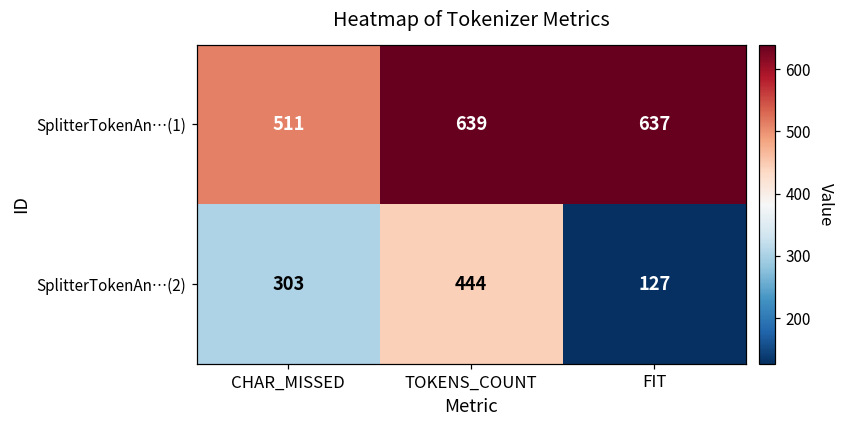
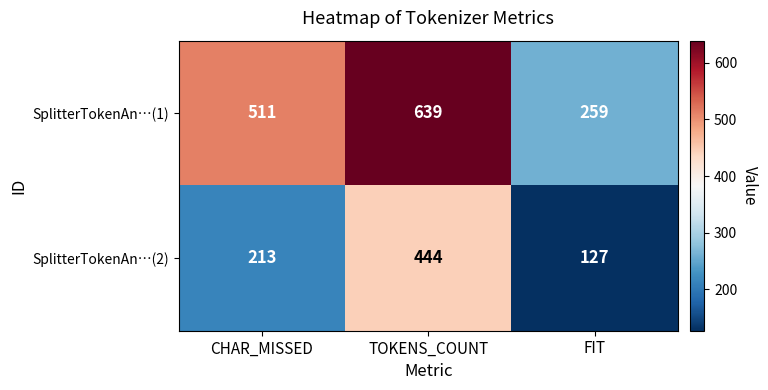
  {
    "SplitterTokenAn…(1)": {
      "CHAR_MISSED": 511,
      "TOKENS_COUNT": 639,
-     "FIT": 637
+     "FIT": 259
    },
    "SplitterTokenAn…(2)": {
-     "CHAR_MISSED": 303,
+     "CHAR_MISSED": 213,
      "TOKENS_COUNT": 444,
      "FIT": 127
    }
  }
